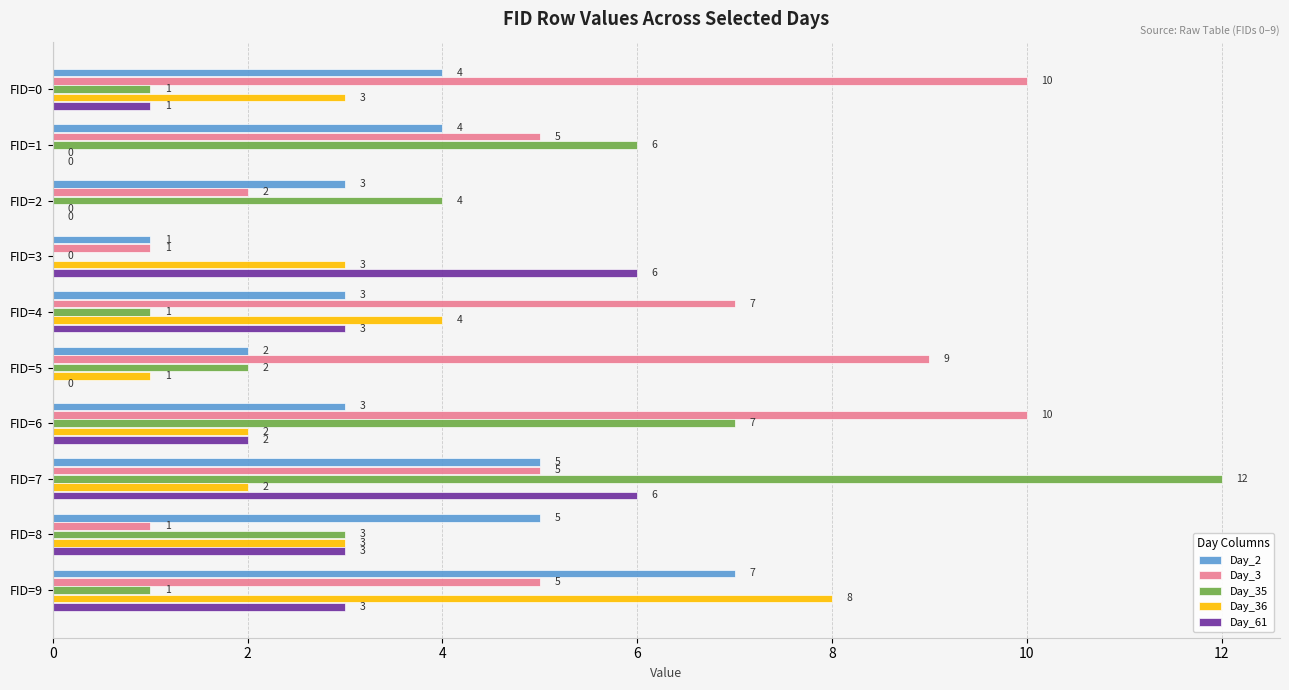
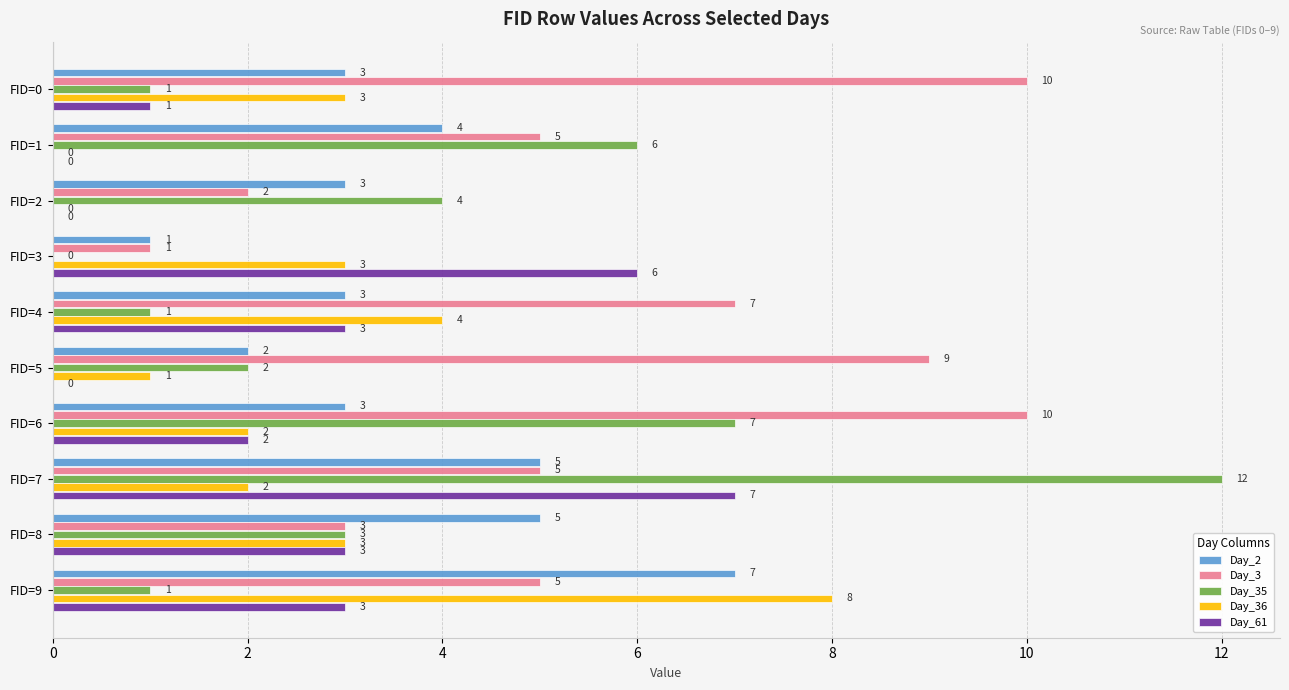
  {
    "Day_2": {
-     "FID=0": 4,
+     "FID=0": 3,
      "FID=1": 4,
      "FID=2": 3,
      "FID=4": 3,
      "FID=5": 2,
      "FID=6": 3,
      "FID=8": 5,
      "FID=9": 7
    },
    "Day_3": {
      "FID=0": 10,
      "FID=1": 5,
      "FID=2": 2,
      "FID=4": 7,
      "FID=5": 9,
      "FID=6": 10,
-     "FID=8": 1,
+     "FID=8": 3,
      "FID=9": 5
    },
    "Day_35": {
      "FID=0": 1,
      "FID=1": 6,
      "FID=2": 4,
      "FID=3": 0,
      "FID=4": 1,
      "FID=5": 2,
      "FID=6": 7,
      "FID=7": 12,
      "FID=9": 1
    },
    "Day_36": {
      "FID=0": 3,
      "FID=3": 3,
      "FID=4": 4,
      "FID=5": 1,
      "FID=7": 2,
      "FID=9": 8
    },
    "Day_61": {
      "FID=0": 1,
      "FID=3": 6,
      "FID=4": 3,
      "FID=5": 0,
-     "FID=7": 6,
+     "FID=7": 7,
      "FID=9": 3
    }
  }
